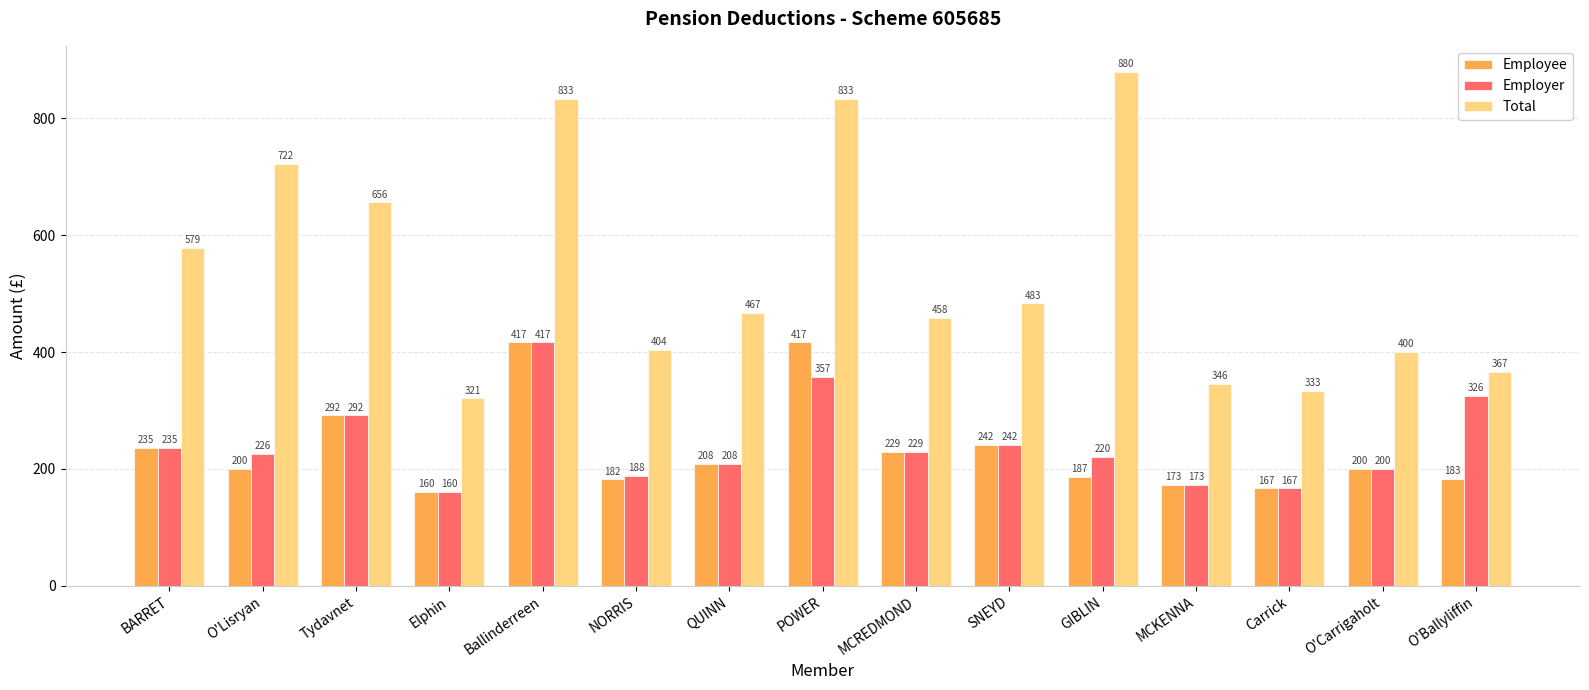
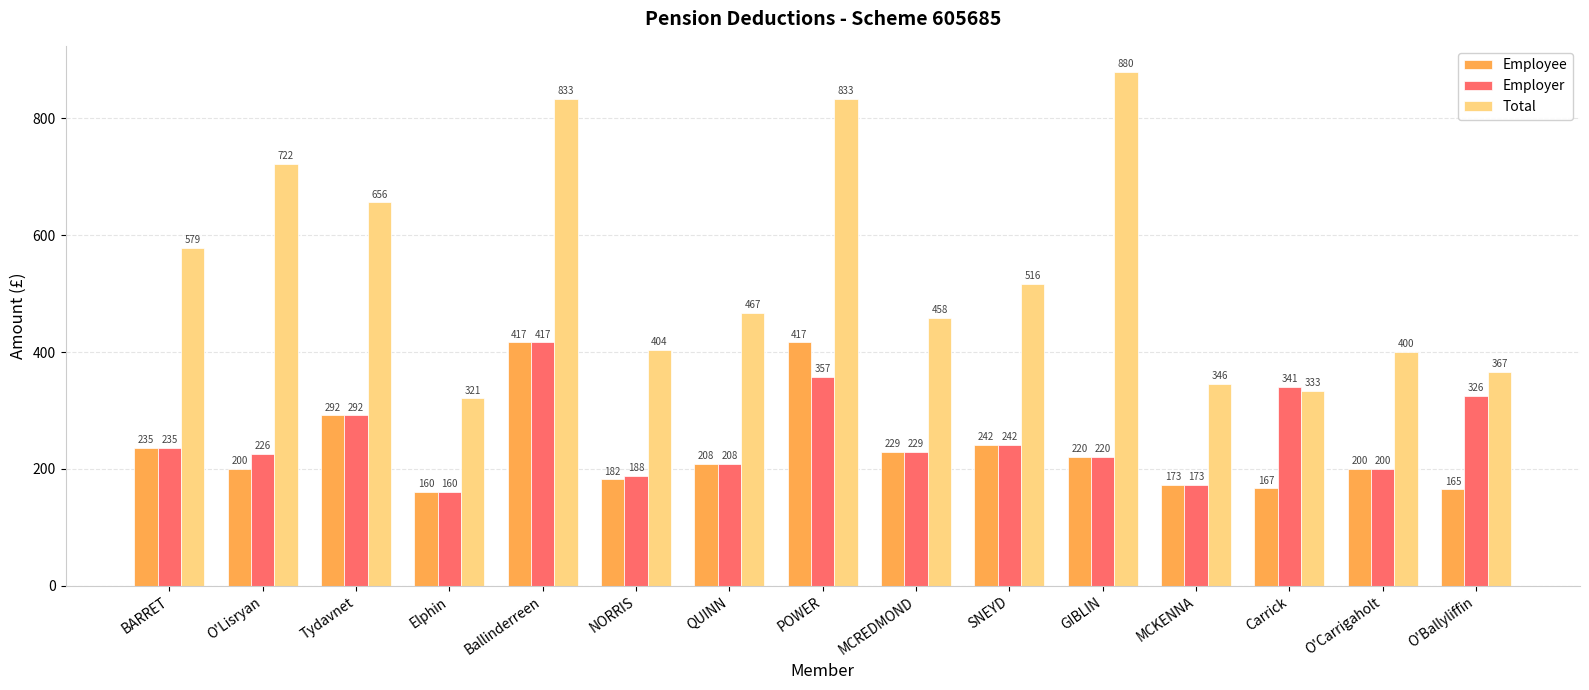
  {
    "Employee": {
      "BARRET": 235,
      "O'Lisryan": 200,
      "Tydavnet": 292,
      "Elphin": 160,
      "Ballinderreen": 417,
      "NORRIS": 182,
      "QUINN": 208,
      "POWER": 417,
      "MCREDMOND": 229,
      "SNEYD": 242,
-     "GIBLIN": 187,
+     "GIBLIN": 220,
      "MCKENNA": 173,
      "Carrick": 167,
      "O'Carrigaholt": 200,
-     "O'Ballyliffin": 183
+     "O'Ballyliffin": 165
    },
    "Employer": {
      "BARRET": 235,
      "O'Lisryan": 226,
      "Tydavnet": 292,
      "Elphin": 160,
      "Ballinderreen": 417,
      "NORRIS": 188,
      "QUINN": 208,
      "POWER": 357,
      "MCREDMOND": 229,
      "SNEYD": 242,
      "GIBLIN": 220,
      "MCKENNA": 173,
-     "Carrick": 167,
+     "Carrick": 341,
      "O'Carrigaholt": 200,
      "O'Ballyliffin": 326
    },
    "Total": {
      "BARRET": 579,
      "O'Lisryan": 722,
      "Tydavnet": 656,
      "Elphin": 321,
      "Ballinderreen": 833,
      "NORRIS": 404,
      "QUINN": 467,
      "POWER": 833,
      "MCREDMOND": 458,
-     "SNEYD": 483,
+     "SNEYD": 516,
      "GIBLIN": 880,
      "MCKENNA": 346,
      "Carrick": 333,
      "O'Carrigaholt": 400,
      "O'Ballyliffin": 367
    }
  }
